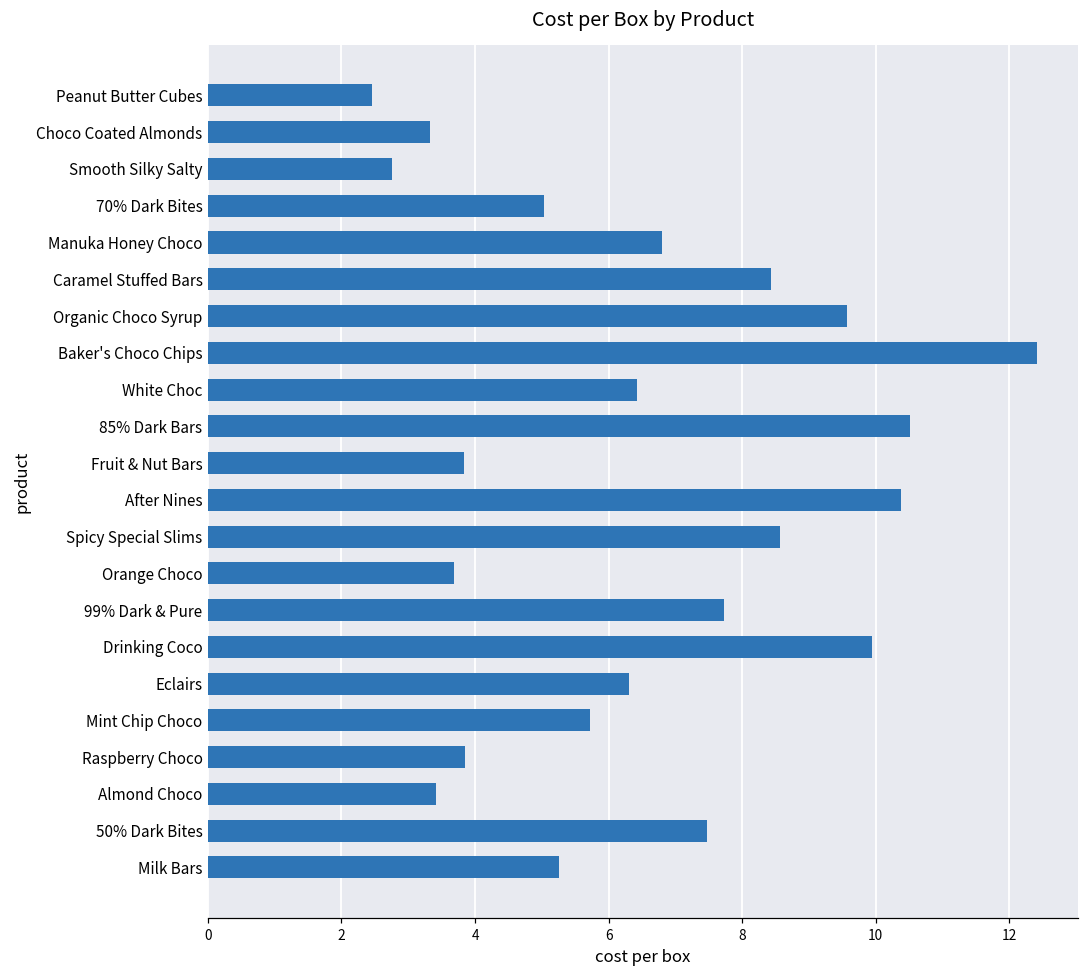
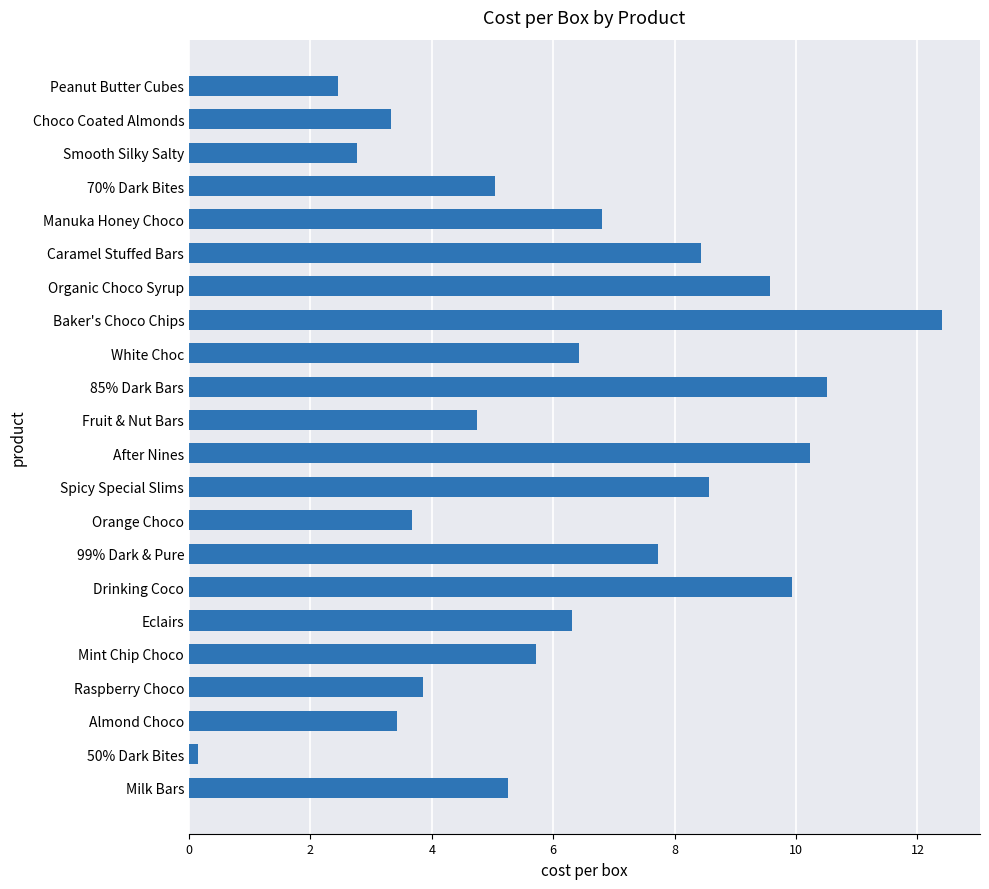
  {
    "Peanut Butter Cubes": 2.5,
    "Choco Coated Almonds": 3.3,
    "Smooth Silky Salty": 2.8,
    "70% Dark Bites": 5.0,
    "Manuka Honey Choco": 6.8,
    "Caramel Stuffed Bars": 8.4,
    "Organic Choco Syrup": 9.6,
    "Baker's Choco Chips": 12.4,
    "White Choc": 6.4,
    "85% Dark Bars": 10.5,
-   "Fruit & Nut Bars": 3.8,
-   "After Nines": 10.4,
+   "Fruit & Nut Bars": 4.7,
+   "After Nines": 10.2,
    "Spicy Special Slims": 8.6,
    "Orange Choco": 3.7,
    "99% Dark & Pure": 7.7,
    "Drinking Coco": 9.9,
    "Eclairs": 6.3,
    "Mint Chip Choco": 5.7,
    "Raspberry Choco": 3.9,
    "Almond Choco": 3.4,
-   "50% Dark Bites": 7.5,
+   "50% Dark Bites": 0.1,
    "Milk Bars": 5.3
  }
